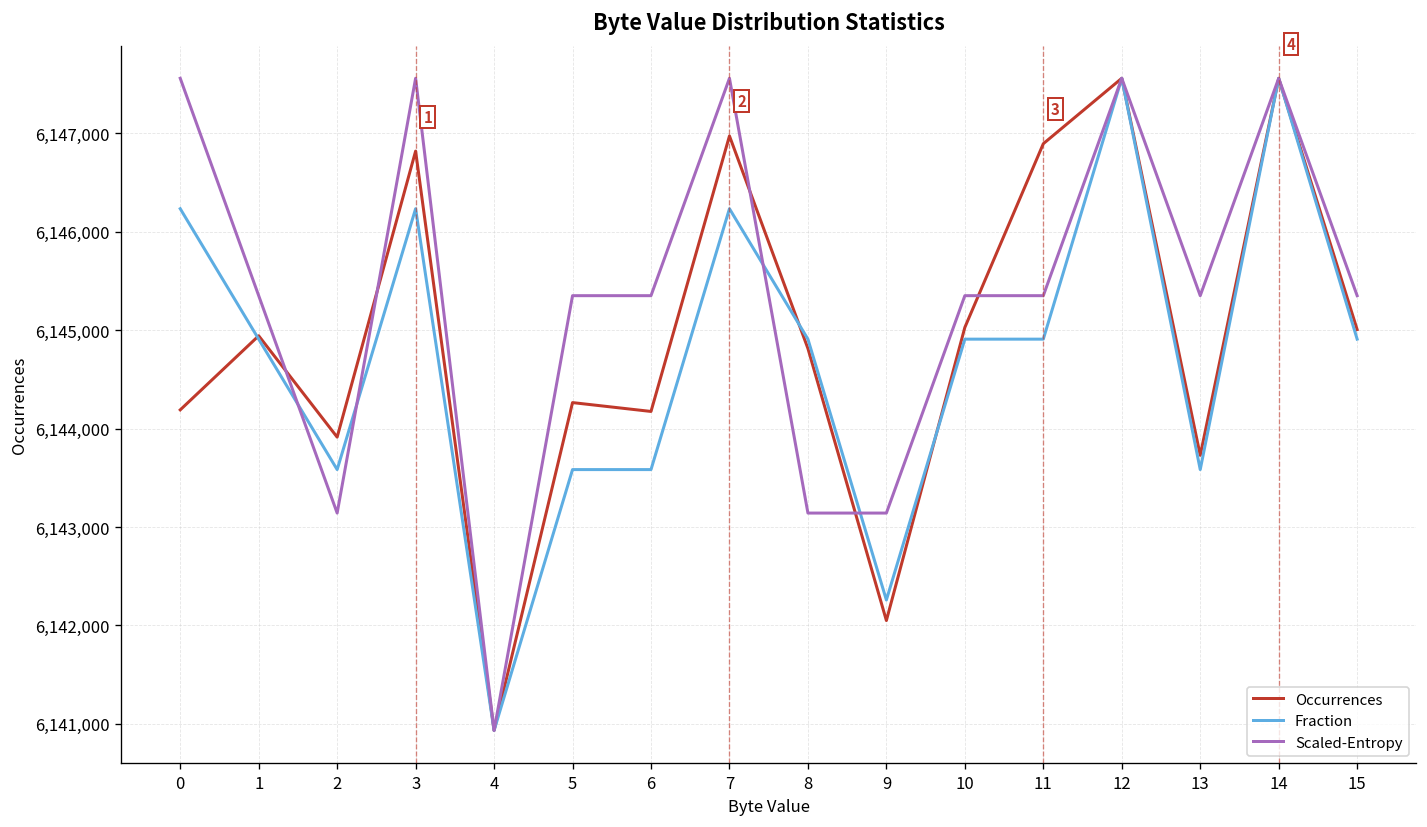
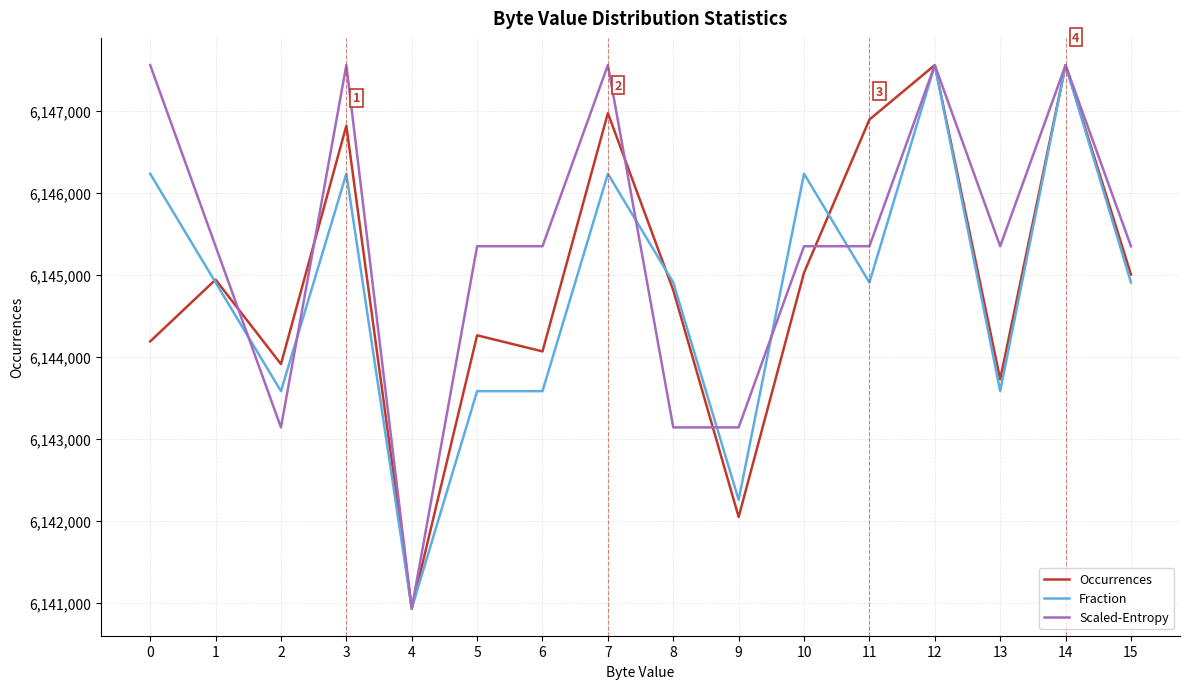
  {
    "Occurrences": {
      "0": "6,144,200",
      "1": "6,144,900",
      "2": "6,143,900",
      "5": "6,144,300",
-     "6": "6,144,200",
+     "6": "6,144,100",
      "7": "6,147,000",
      "8": "6,144,800",
      "9": "6,142,100",
      "10": "6,145,000",
      "13": "6,143,700",
      "15": "6,145,000"
    },
    "Fraction": {
      "0": "6,146,200",
      "1": "6,144,900",
      "2": "6,143,600",
      "3": "6,146,200",
      "5": "6,143,600",
      "6": "6,143,600",
      "7": "6,146,200",
      "8": "6,144,900",
      "9": "6,142,300",
-     "10": "6,144,900",
+     "10": "6,146,200",
      "11": "6,144,900",
      "13": "6,143,600",
      "15": "6,144,900"
    },
    "Scaled-Entropy": {
      "0": "6,147,600",
      "1": "6,145,400",
      "2": "6,143,100",
      "3": "6,147,600",
      "5": "6,145,400",
      "6": "6,145,400",
      "8": "6,143,100",
      "9": "6,143,100",
      "10": "6,145,400",
      "11": "6,145,400",
      "13": "6,145,400",
      "15": "6,145,400"
    }
  }
